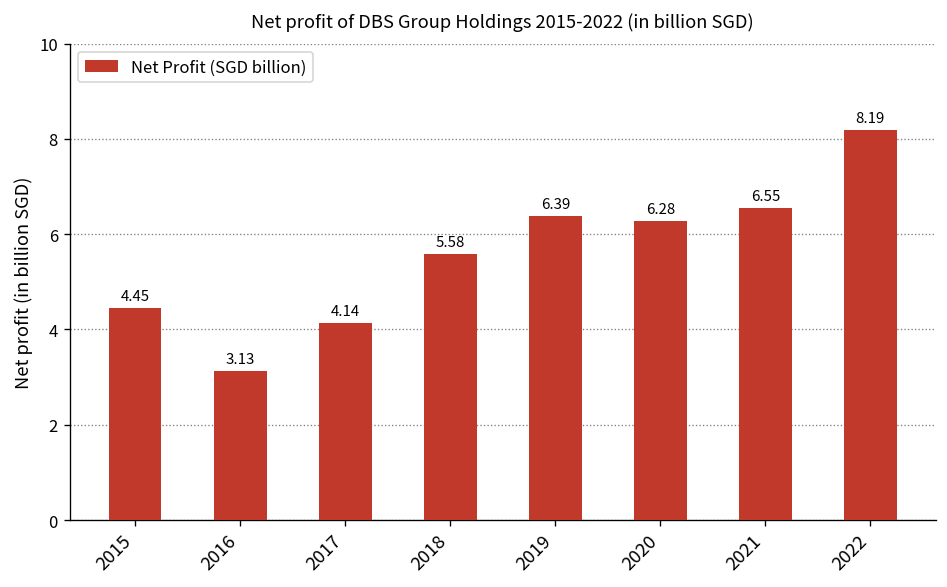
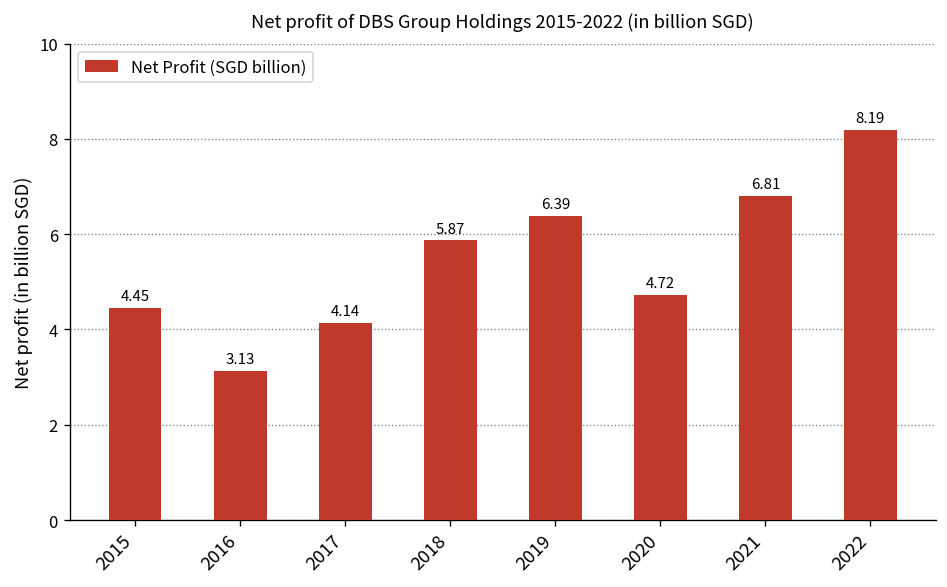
  {
    "2015": 4.45,
    "2016": 3.13,
    "2017": 4.14,
-   "2018": 5.58,
+   "2018": 5.87,
    "2019": 6.39,
-   "2020": 6.28,
-   "2021": 6.55,
+   "2020": 4.72,
+   "2021": 6.81,
    "2022": 8.19
  }
